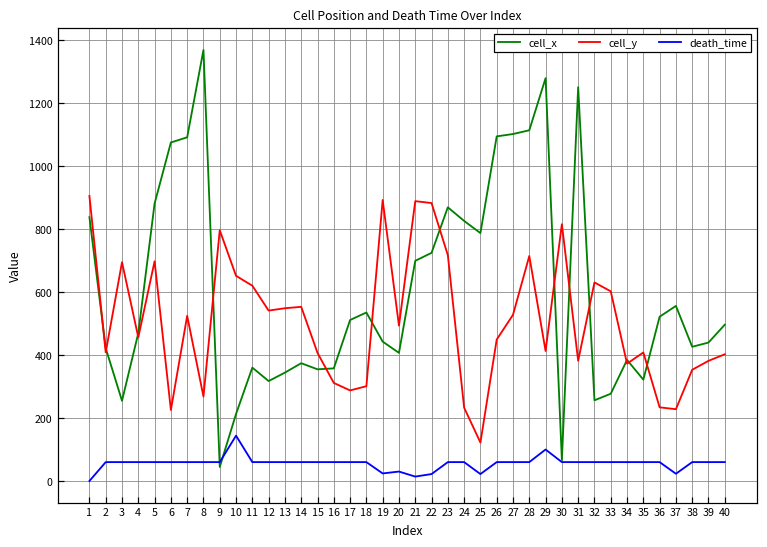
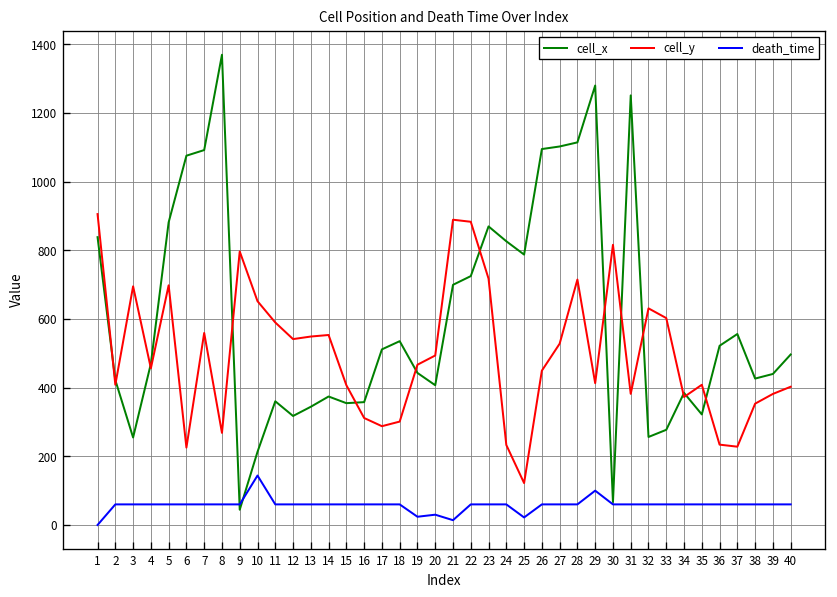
  {
    "cell_x": {
      "1": 840,
      "2": 420,
      "3": 250,
      "4": 470,
      "5": 880,
      "6": 1080,
      "7": 1090,
      "8": 1370,
      "9": 40,
      "10": 210,
      "11": 360,
      "12": 320,
      "13": 340,
      "14": 370,
      "15": 350,
      "16": 360,
      "17": 510,
      "18": 540,
      "19": 440,
      "20": 410,
      "21": 700,
      "22": 720,
      "23": 870,
      "24": 830,
      "25": 790,
      "26": 1090,
      "27": 1100,
      "28": 1110,
      "29": 1280,
      "31": 1250,
      "32": 260,
      "33": 280,
      "34": 380,
      "35": 320,
      "36": 520,
      "37": 560,
      "38": 430,
      "39": 440,
      "40": 500
    },
    "cell_y": {
      "1": 910,
      "2": 410,
      "3": 700,
      "4": 460,
      "5": 700,
      "6": 230,
-     "7": 520,
+     "7": 560,
      "8": 270,
      "9": 800,
      "10": 650,
-     "11": 620,
+     "11": 590,
      "12": 540,
      "13": 550,
      "14": 550,
      "15": 410,
      "16": 310,
      "17": 290,
      "18": 300,
-     "19": 890,
+     "19": 470,
      "20": 490,
      "21": 890,
      "22": 880,
      "23": 720,
      "24": 230,
      "25": 120,
      "26": 450,
      "27": 530,
      "28": 710,
      "29": 410,
      "30": 820,
      "31": 380,
      "32": 630,
      "33": 600,
      "34": 370,
      "35": 410,
      "36": 230,
      "37": 230,
      "38": 350,
      "39": 380,
      "40": 400
    },
    "death_time": {
      "1": 0,
      "2": 60,
      "3": 60,
      "4": 60,
      "5": 60,
      "6": 60,
      "7": 60,
      "8": 60,
      "9": 60,
      "10": 140,
      "11": 60,
      "12": 60,
      "13": 60,
      "14": 60,
      "15": 60,
      "16": 60,
      "17": 60,
      "18": 60,
      "19": 20,
      "20": 30,
      "21": 10,
-     "22": 20,
+     "22": 60,
      "23": 60,
      "24": 60,
      "25": 20,
      "26": 60,
      "27": 60,
      "28": 60,
      "29": 100,
      "31": 60,
      "32": 60,
      "33": 60,
      "34": 60,
      "35": 60,
      "36": 60,
-     "37": 20,
+     "37": 60,
      "38": 60,
      "39": 60,
      "40": 60
    }
  }
